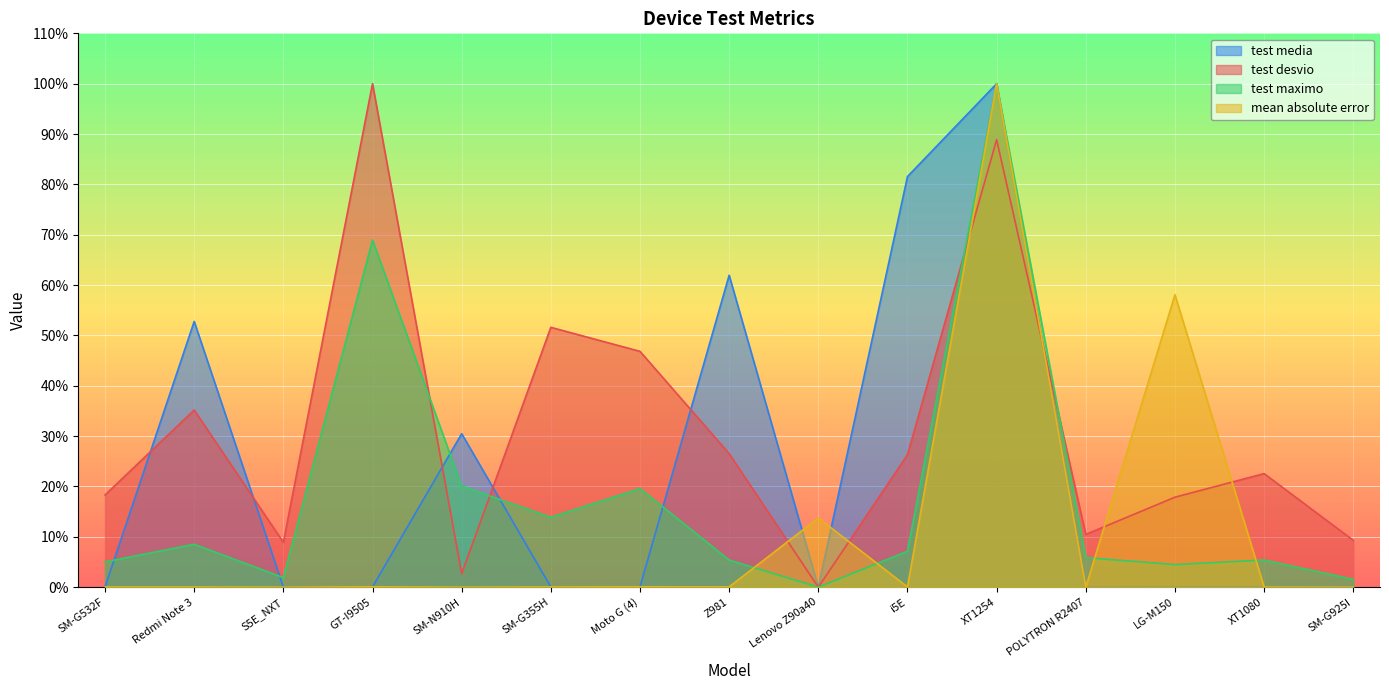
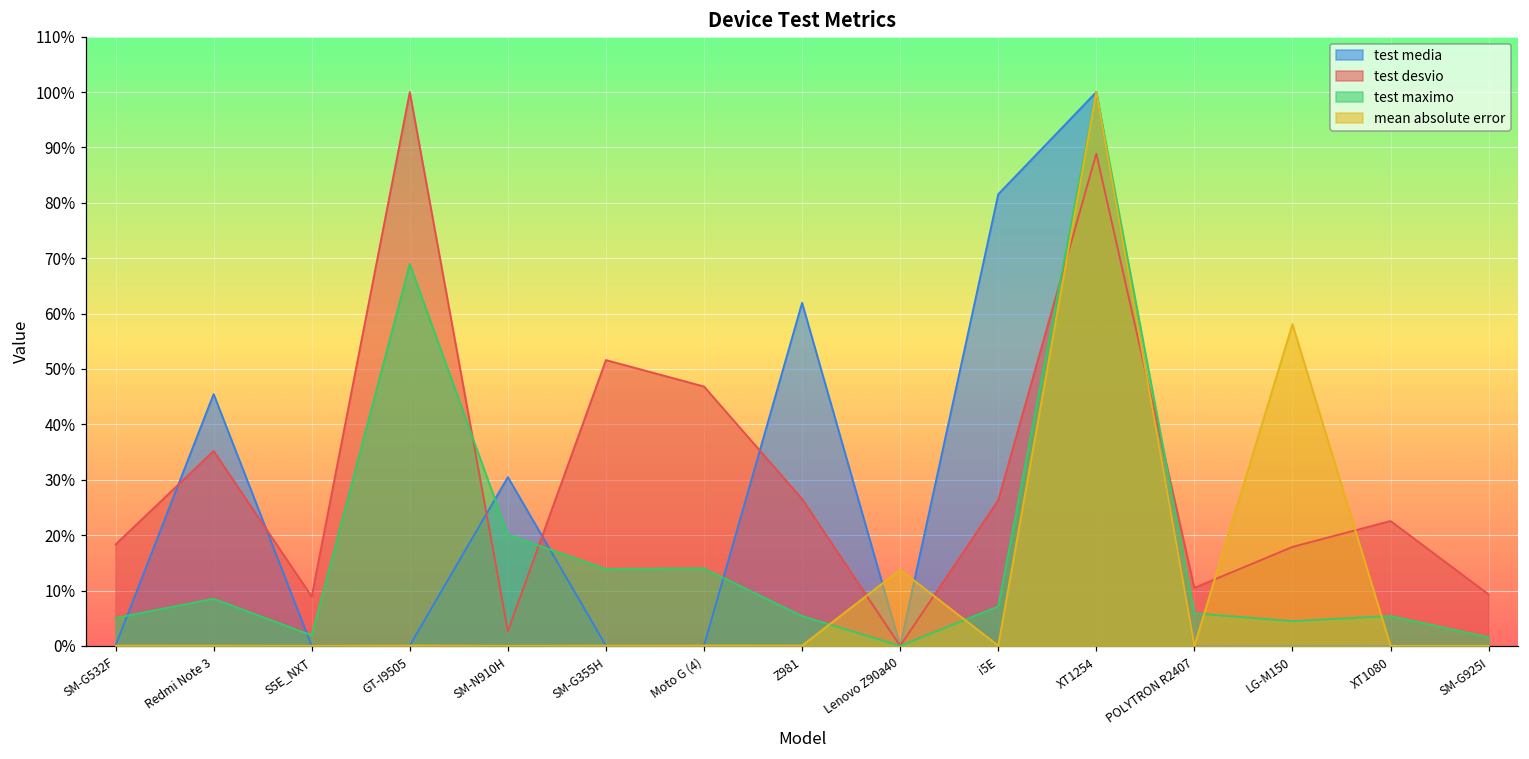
  {
    "test media": {
-     "Redmi Note 3": "53%",
+     "Redmi Note 3": "45%",
      "SM-N910H": "30%",
      "Z981": "62%",
      "i5E": "82%",
      "LG-M150": "0%"
    },
    "test desvio": {
      "SM-G532F": "18%",
      "Redmi Note 3": "35%",
      "S5E_NXT": "9%",
      "GT-I9505": "100%",
      "SM-N910H": "3%",
      "SM-G355H": "52%",
      "Moto G (4)": "47%",
      "Z981": "27%",
      "i5E": "26%",
      "XT1254": "89%",
      "POLYTRON R2407": "10%",
      "LG-M150": "18%",
      "XT1080": "23%",
      "SM-G925I": "9%"
    },
    "test maximo": {
      "SM-G532F": "5%",
      "Redmi Note 3": "9%",
      "S5E_NXT": "2%",
      "GT-I9505": "69%",
      "SM-N910H": "20%",
      "SM-G355H": "14%",
-     "Moto G (4)": "20%",
+     "Moto G (4)": "14%",
      "Z981": "5%",
      "i5E": "7%",
      "POLYTRON R2407": "6%",
      "LG-M150": "4%",
      "XT1080": "5%",
      "SM-G925I": "2%"
    },
    "mean absolute error": {
      "Redmi Note 3": "0%",
      "SM-N910H": "0%",
      "Z981": "0%",
      "Lenovo Z90a40": "14%",
      "i5E": "0%",
      "LG-M150": "58%"
    }
  }
